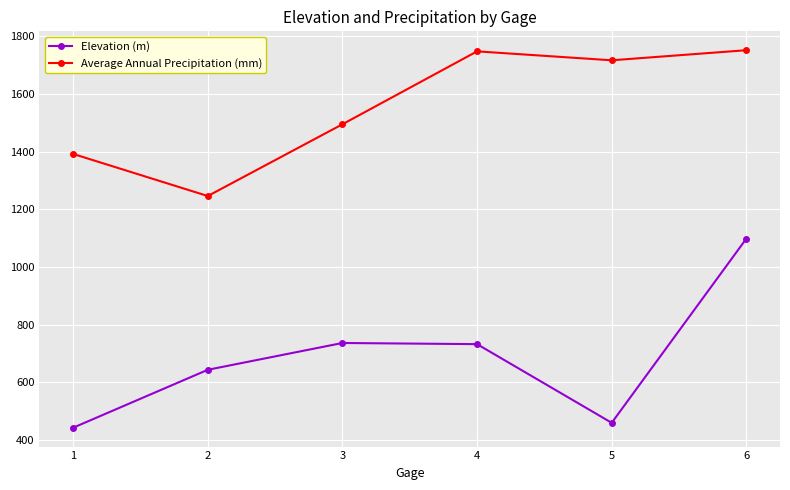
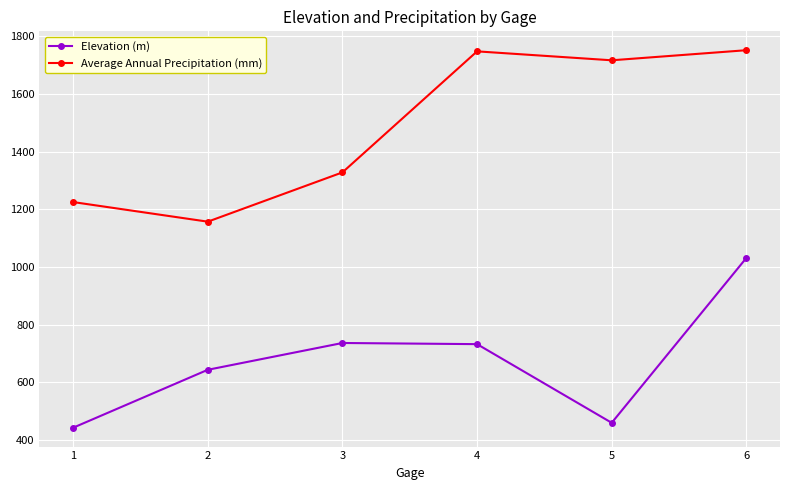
  {
    "Elevation (m)": {
      "1": 440,
      "2": 640,
      "3": 740,
      "4": 730,
      "5": 460,
-     "6": 1100
+     "6": 1030
    },
    "Average Annual Precipitation (mm)": {
-     "1": 1390,
-     "2": 1250,
-     "3": 1500,
+     "1": 1230,
+     "2": 1160,
+     "3": 1330,
      "4": 1750,
      "5": 1720,
      "6": 1750
    }
  }
